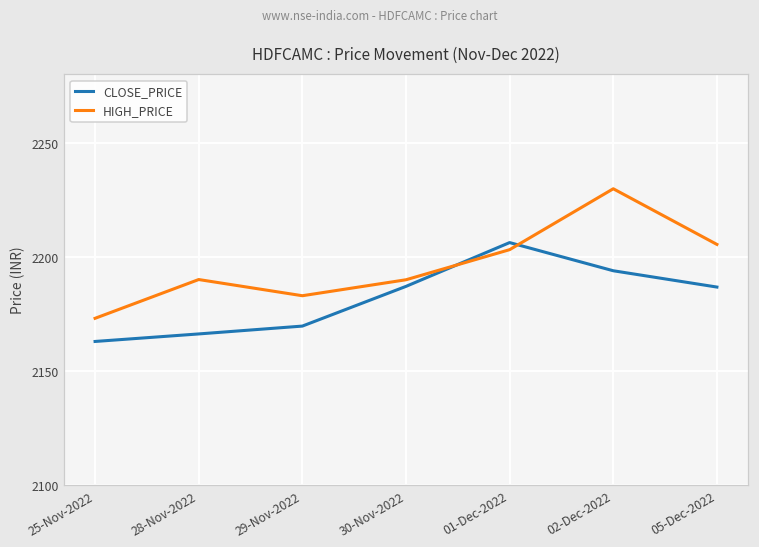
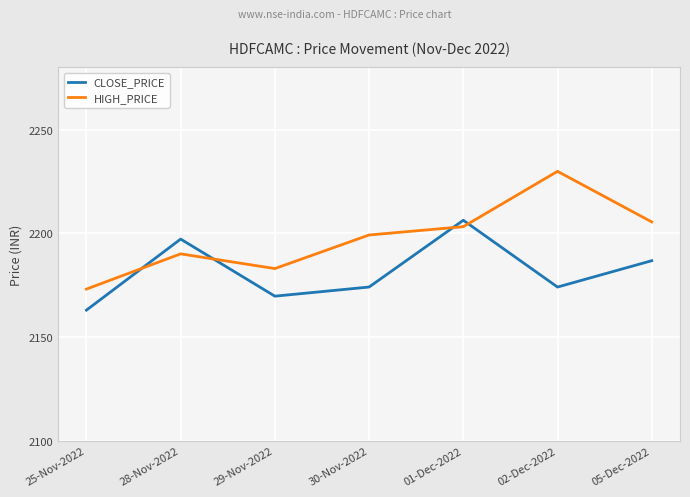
  {
    "CLOSE_PRICE": {
      "25-Nov-2022": 2163,
-     "28-Nov-2022": 2166,
+     "28-Nov-2022": 2197,
      "29-Nov-2022": 2170,
-     "30-Nov-2022": 2187,
+     "30-Nov-2022": 2174,
      "01-Dec-2022": 2206,
-     "02-Dec-2022": 2194,
+     "02-Dec-2022": 2174,
      "05-Dec-2022": 2187
    },
    "HIGH_PRICE": {
      "25-Nov-2022": 2173,
      "28-Nov-2022": 2190,
      "29-Nov-2022": 2183,
-     "30-Nov-2022": 2190,
+     "30-Nov-2022": 2199,
      "01-Dec-2022": 2203,
      "02-Dec-2022": 2230,
      "05-Dec-2022": 2206
    }
  }
